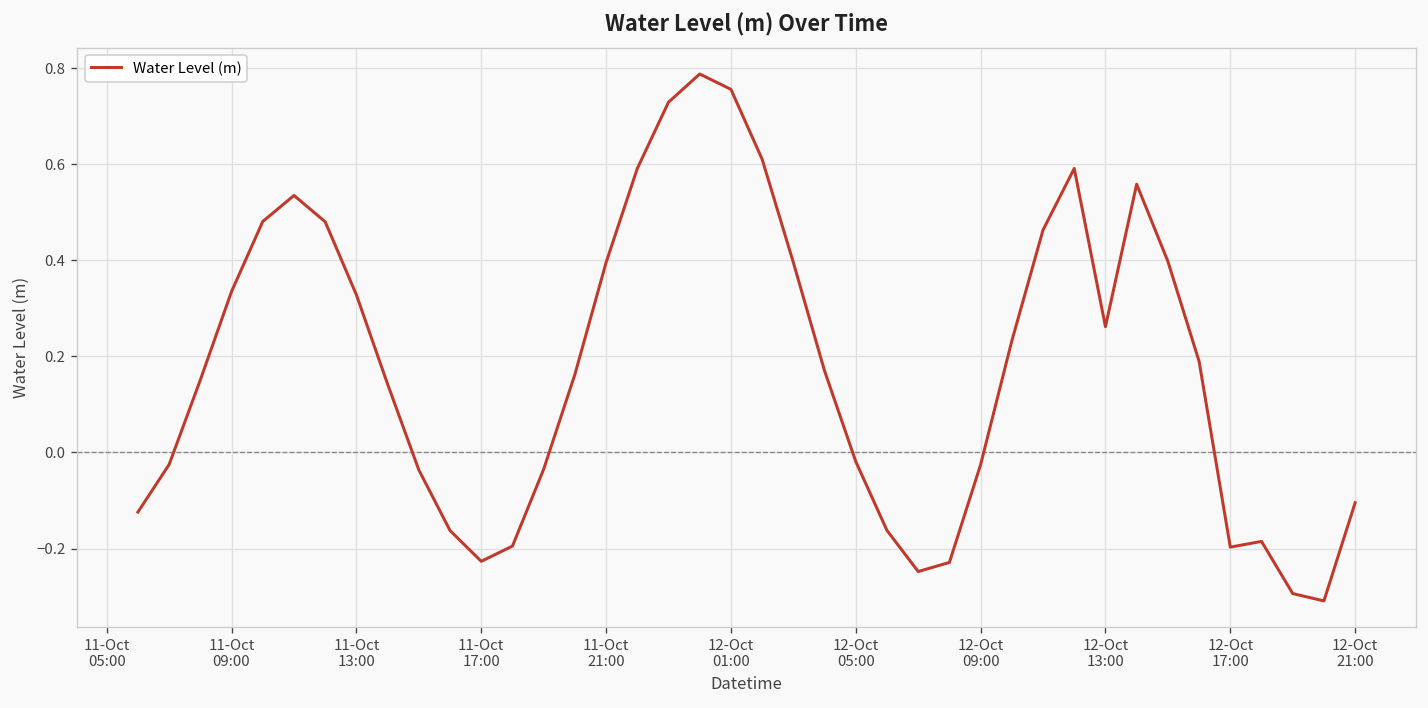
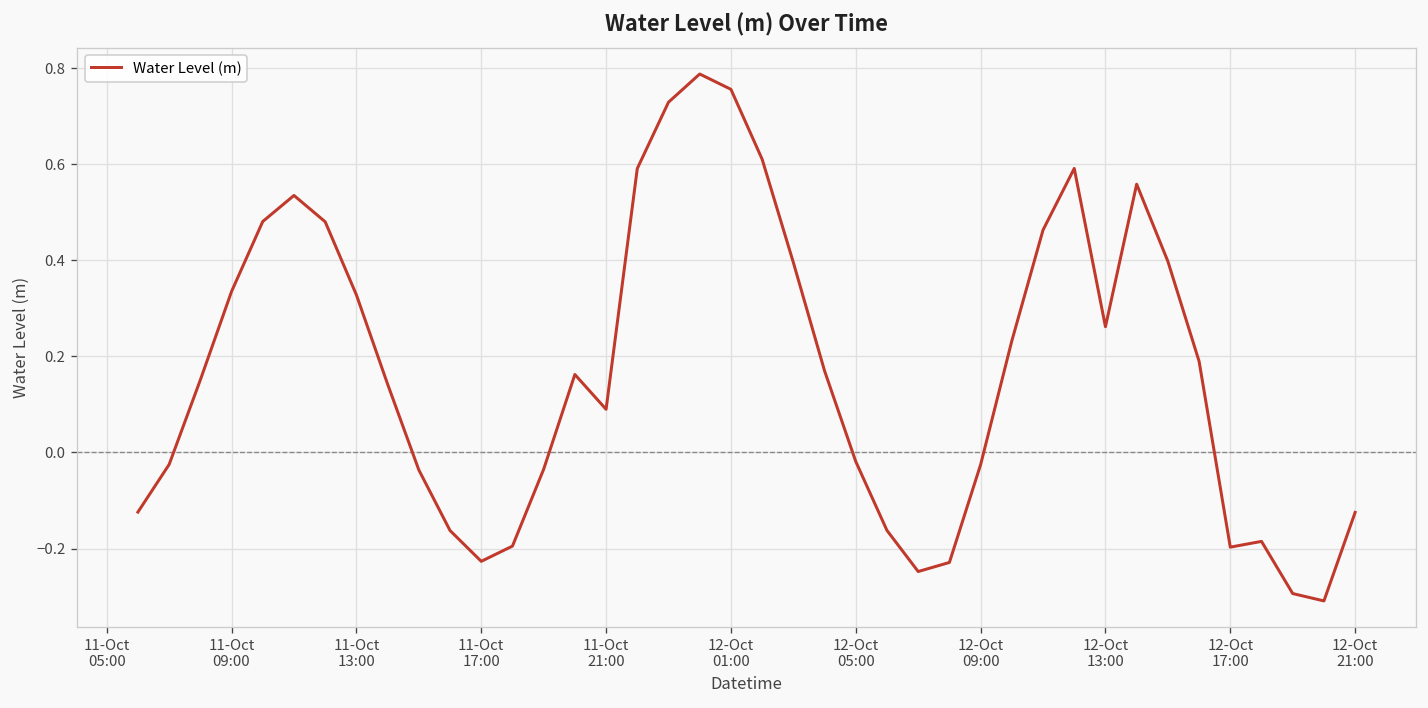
  {
    "11-Oct 09:00": 0.34,
    "11-Oct 13:00": 0.33,
    "11-Oct 17:00": -0.23,
-   "11-Oct 21:00": 0.40,
+   "11-Oct 21:00": 0.09,
    "12-Oct 01:00": 0.76,
    "12-Oct 05:00": -0.02,
    "12-Oct 09:00": -0.03,
    "12-Oct 13:00": 0.26,
    "12-Oct 17:00": -0.20,
-   "12-Oct 21:00": -0.10
+   "12-Oct 21:00": -0.12
  }
